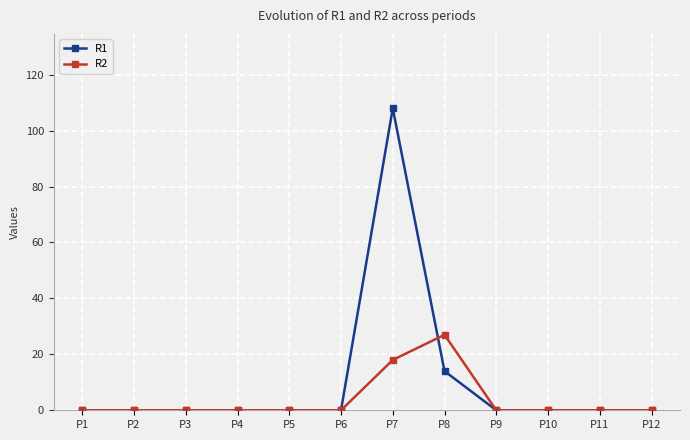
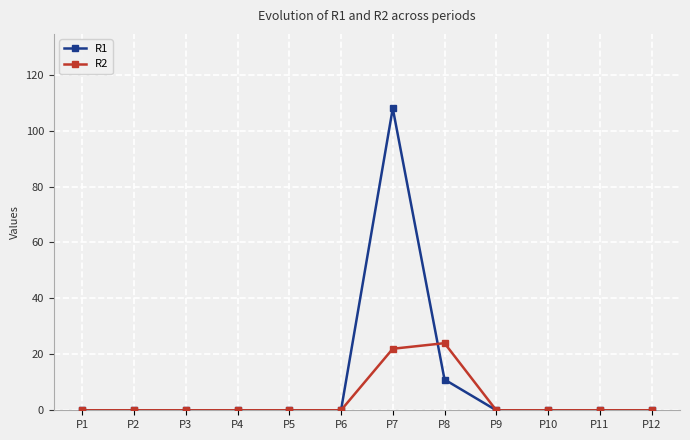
  {
    "R1": {
      "P7": 108,
-     "P8": 14
+     "P8": 11
    },
    "R2": {
-     "P7": 18,
-     "P8": 27
+     "P7": 22,
+     "P8": 24
    }
  }
